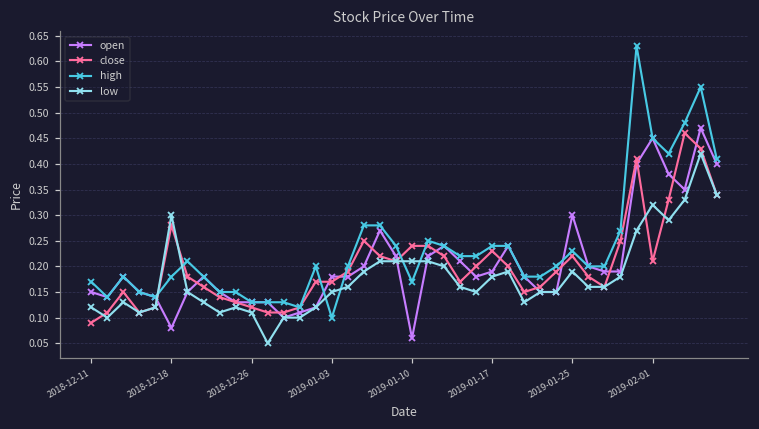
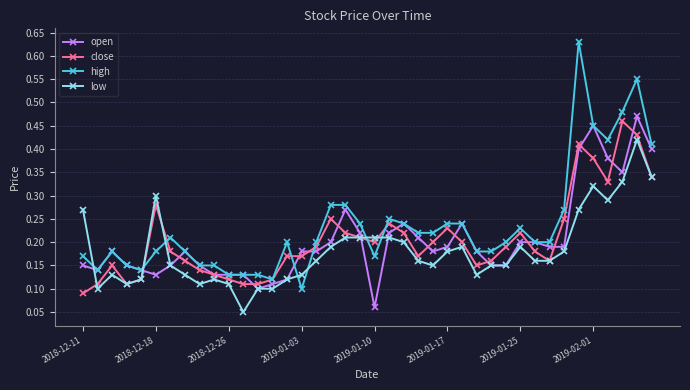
  {
    "open": {
      "2018-12-11": 0.15,
-     "2018-12-18": 0.08,
+     "2018-12-18": 0.13,
      "2019-01-03": 0.18,
      "2019-01-10": 0.06,
      "2019-01-17": 0.19,
-     "2019-01-25": 0.3
+     "2019-01-25": 0.2
    },
    "close": {
      "2018-12-11": 0.09,
      "2018-12-18": 0.28,
      "2018-12-26": 0.12,
      "2019-01-03": 0.17,
-     "2019-01-10": 0.24,
+     "2019-01-10": 0.20,
      "2019-01-17": 0.23,
      "2019-01-25": 0.22,
-     "2019-02-01": 0.21
+     "2019-02-01": 0.38
    },
    "high": {
      "2018-12-11": 0.17,
      "2018-12-18": 0.18,
      "2019-01-03": 0.10,
      "2019-01-10": 0.17,
      "2019-01-17": 0.24,
      "2019-01-25": 0.23
    },
    "low": {
-     "2018-12-11": 0.12,
+     "2018-12-11": 0.27,
      "2018-12-18": 0.30,
      "2018-12-26": 0.11,
-     "2019-01-03": 0.15,
+     "2019-01-03": 0.13,
      "2019-01-10": 0.21,
      "2019-01-17": 0.18,
      "2019-01-25": 0.19,
      "2019-02-01": 0.32
    }
  }
